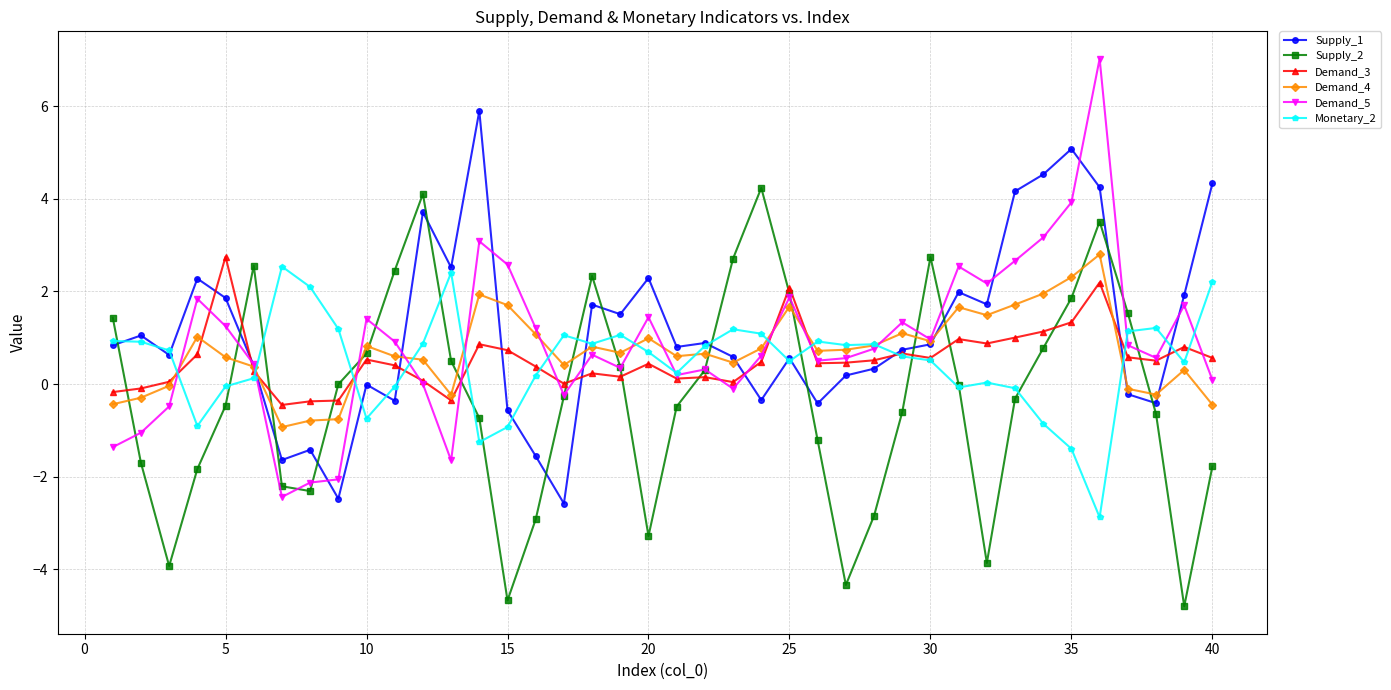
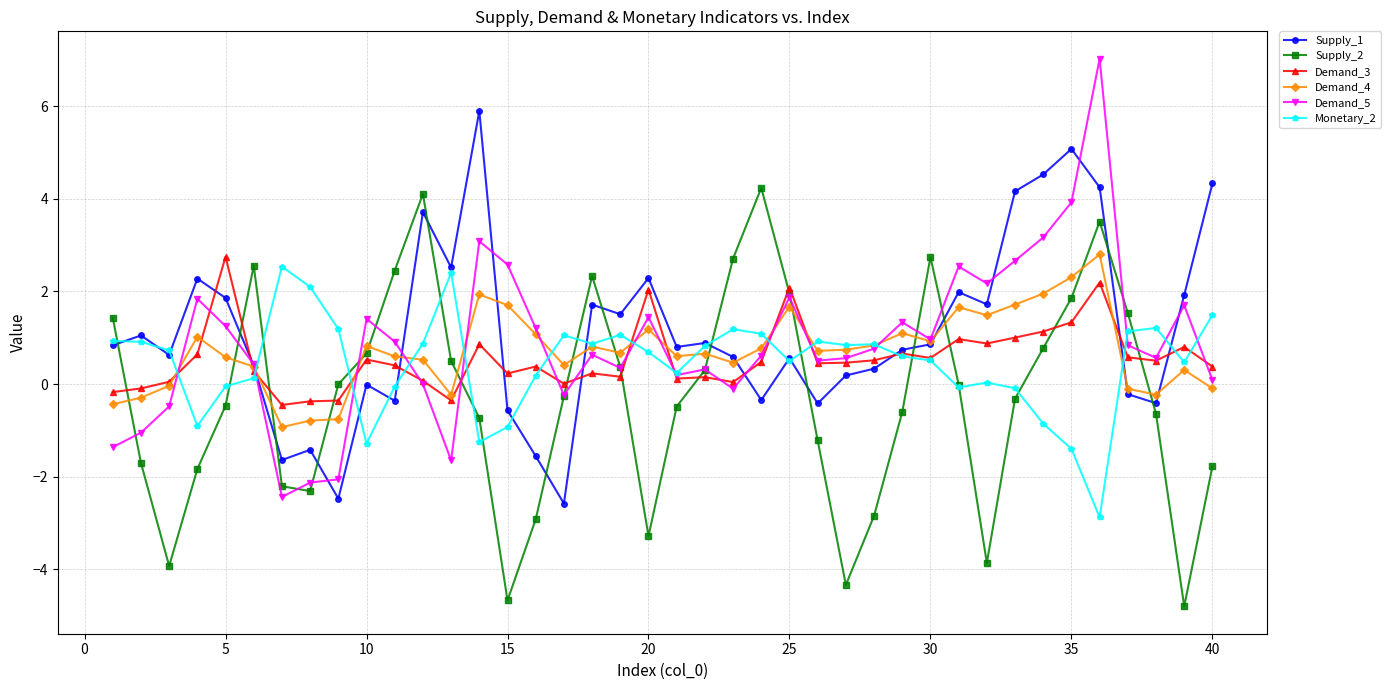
  {
    "Supply_1": {
      "5": 1.9,
      "10": 0.0,
      "15": -0.6,
      "20": 2.3,
      "25": 0.6,
      "30": 0.9,
      "35": 5.1,
      "40": 4.3
    },
    "Supply_2": {
      "5": -0.5,
      "10": 0.7,
      "15": -4.7,
      "20": -3.3,
      "25": 2.0,
      "30": 2.7,
      "35": 1.9,
      "40": -1.8
    },
    "Demand_3": {
      "5": 2.8,
      "10": 0.5,
-     "15": 0.7,
-     "20": 0.4,
+     "15": 0.2,
+     "20": 2.0,
      "25": 2.1,
      "35": 1.3,
-     "40": 0.6
+     "40": 0.4
    },
    "Demand_4": {
      "5": 0.6,
      "10": 0.8,
      "15": 1.7,
-     "20": 1.0,
+     "20": 1.2,
      "25": 1.7,
      "35": 2.3,
-     "40": -0.4
+     "40": -0.1
    },
    "Demand_5": {
      "5": 1.3,
      "10": 1.4,
      "15": 2.6,
      "20": 1.4,
      "25": 1.9,
      "35": 3.9,
      "40": 0.1
    },
    "Monetary_2": {
      "5": -0.1,
-     "10": -0.7,
+     "10": -1.3,
      "15": -0.9,
      "20": 0.7,
      "25": 0.5,
      "35": -1.4,
-     "40": 2.2
+     "40": 1.5
    }
  }
